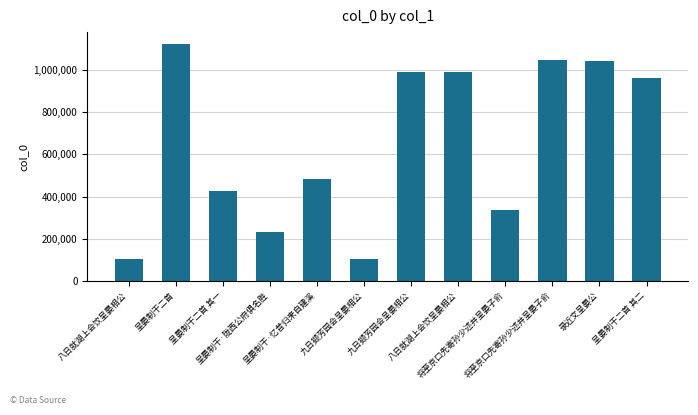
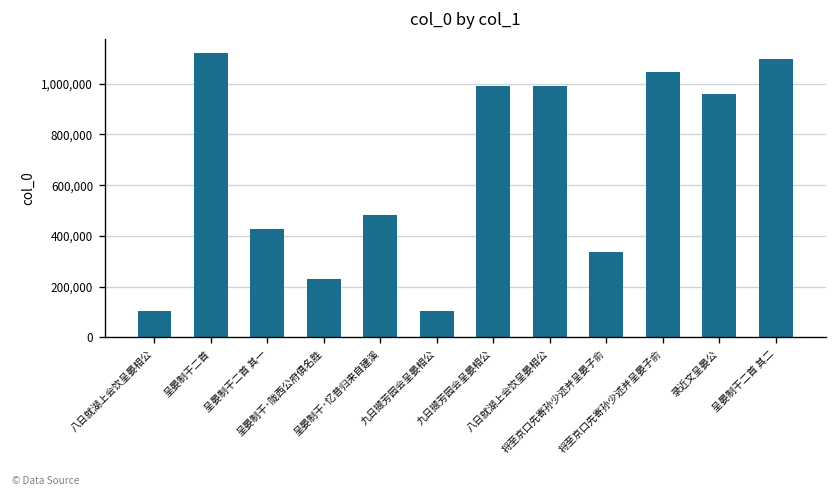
  {
    "呈晏制干二首": "1,120,000",
    "呈晏制干二首 其一": "430,000",
    "呈晏制干·陇西公府俱名胜": "230,000",
    "呈晏制干·忆昔归来自建溪": "480,000",
-   "录近文呈晏公": "1,040,000",
-   "呈晏制干二首 其二": "960,000"
+   "录近文呈晏公": "960,000",
+   "呈晏制干二首 其二": "1,100,000"
  }
